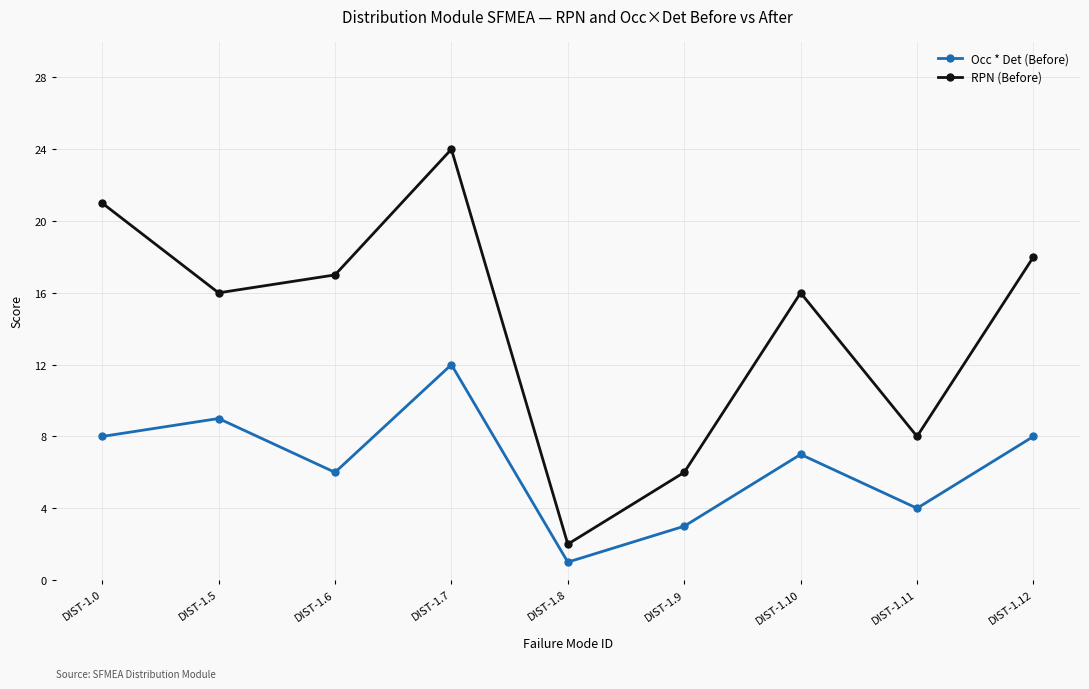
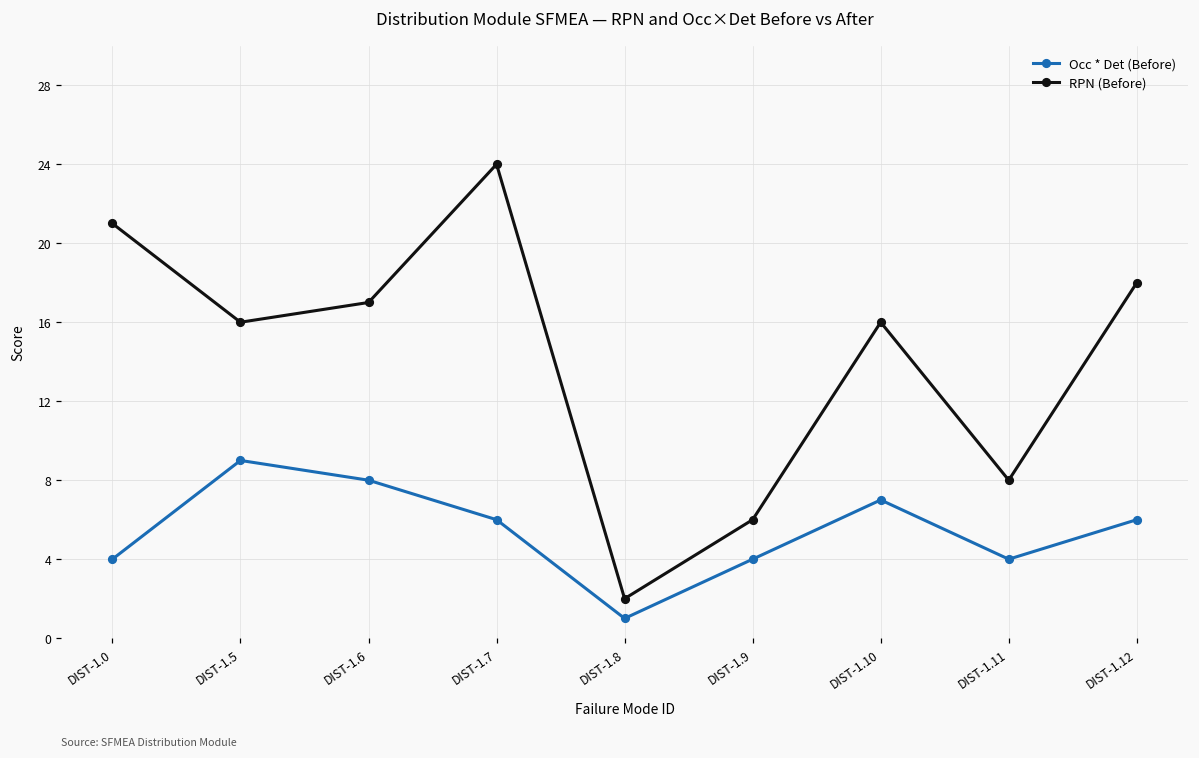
  {
    "Occ * Det (Before)": {
-     "DIST-1.0": 8,
+     "DIST-1.0": 4,
      "DIST-1.5": 9,
-     "DIST-1.6": 6,
-     "DIST-1.7": 12,
+     "DIST-1.6": 8,
+     "DIST-1.7": 6,
      "DIST-1.8": 1,
-     "DIST-1.9": 3,
+     "DIST-1.9": 4,
      "DIST-1.10": 7,
      "DIST-1.11": 4,
-     "DIST-1.12": 8
+     "DIST-1.12": 6
    },
    "RPN (Before)": {
      "DIST-1.0": 21,
      "DIST-1.5": 16,
      "DIST-1.6": 17,
      "DIST-1.7": 24,
      "DIST-1.8": 2,
      "DIST-1.9": 6,
      "DIST-1.10": 16,
      "DIST-1.11": 8,
      "DIST-1.12": 18
    }
  }
